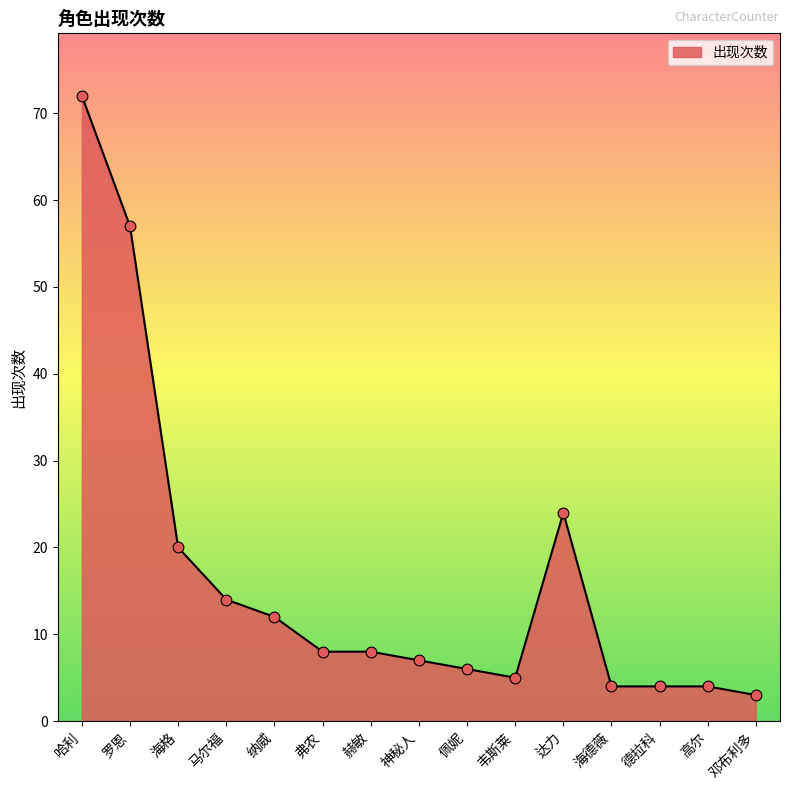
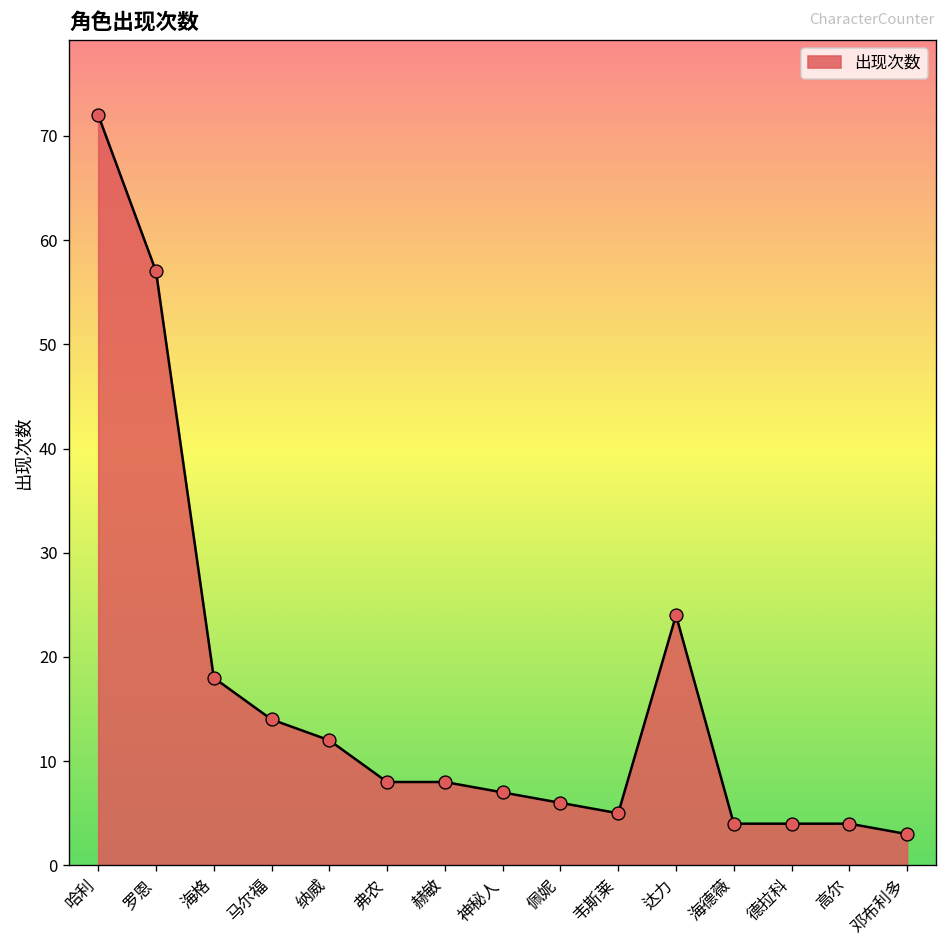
  {
    "哈利": 72,
    "罗恩": 57,
-   "海格": 20,
+   "海格": 18,
    "马尔福": 14,
    "纳威": 12,
    "弗农": 8,
    "赫敏": 8,
    "神秘人": 7,
    "佩妮": 6,
    "韦斯莱": 5,
    "达力": 24,
    "海德薇": 4,
    "德拉科": 4,
    "高尔": 4,
    "邓布利多": 3
  }
